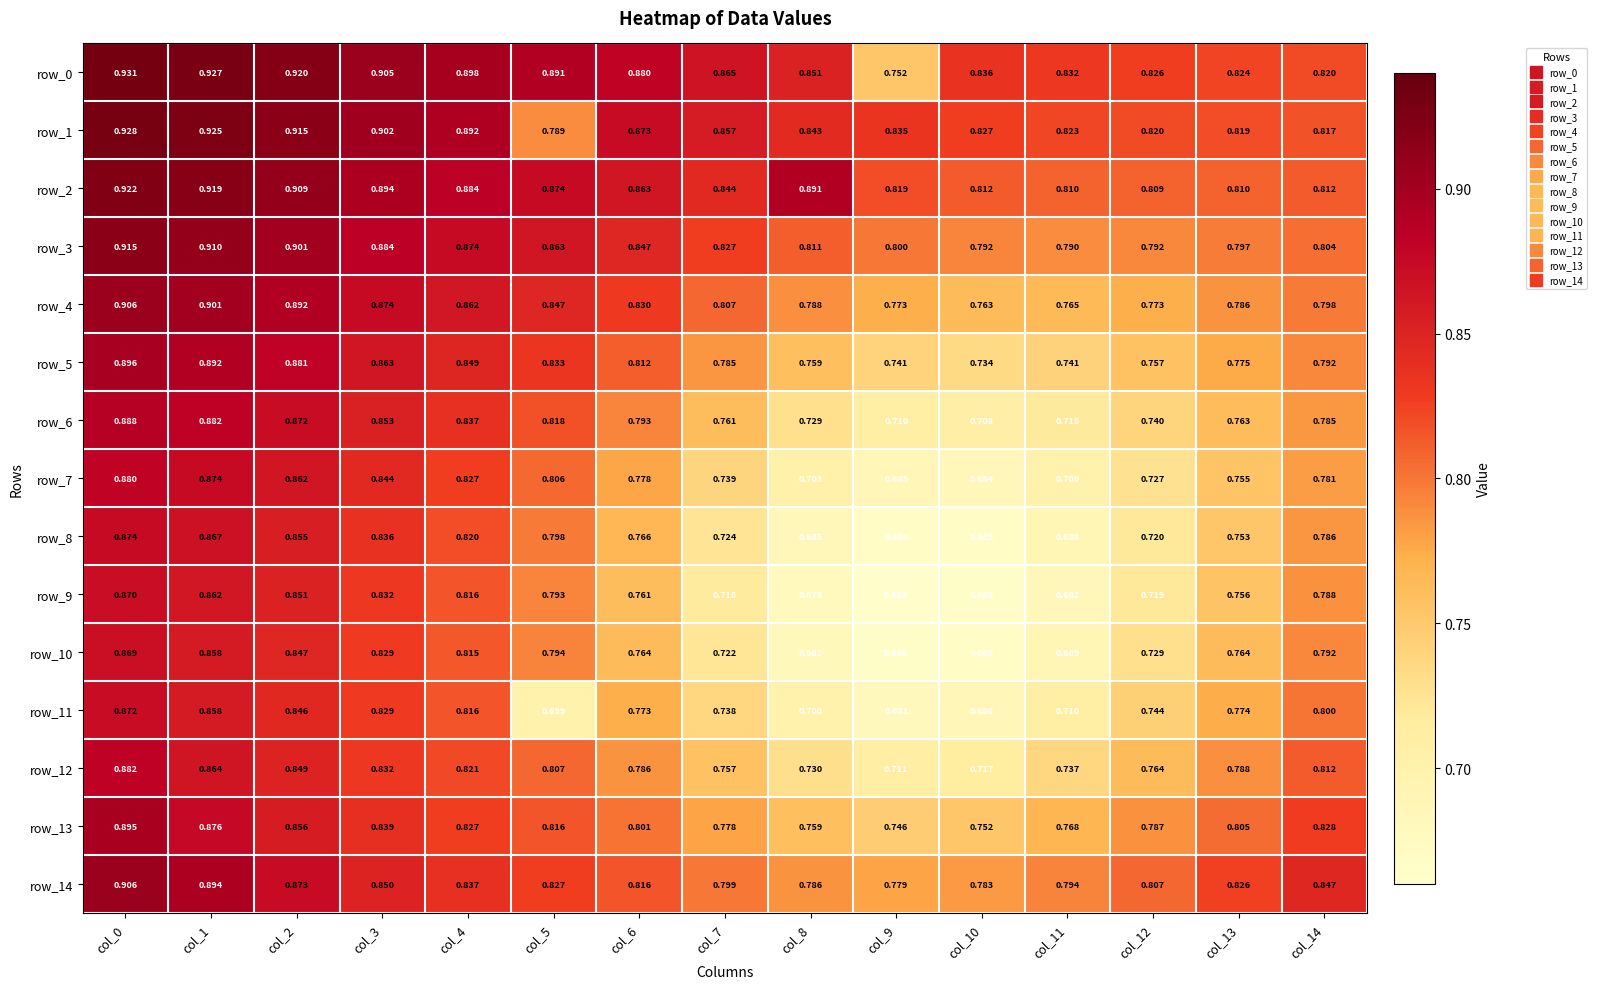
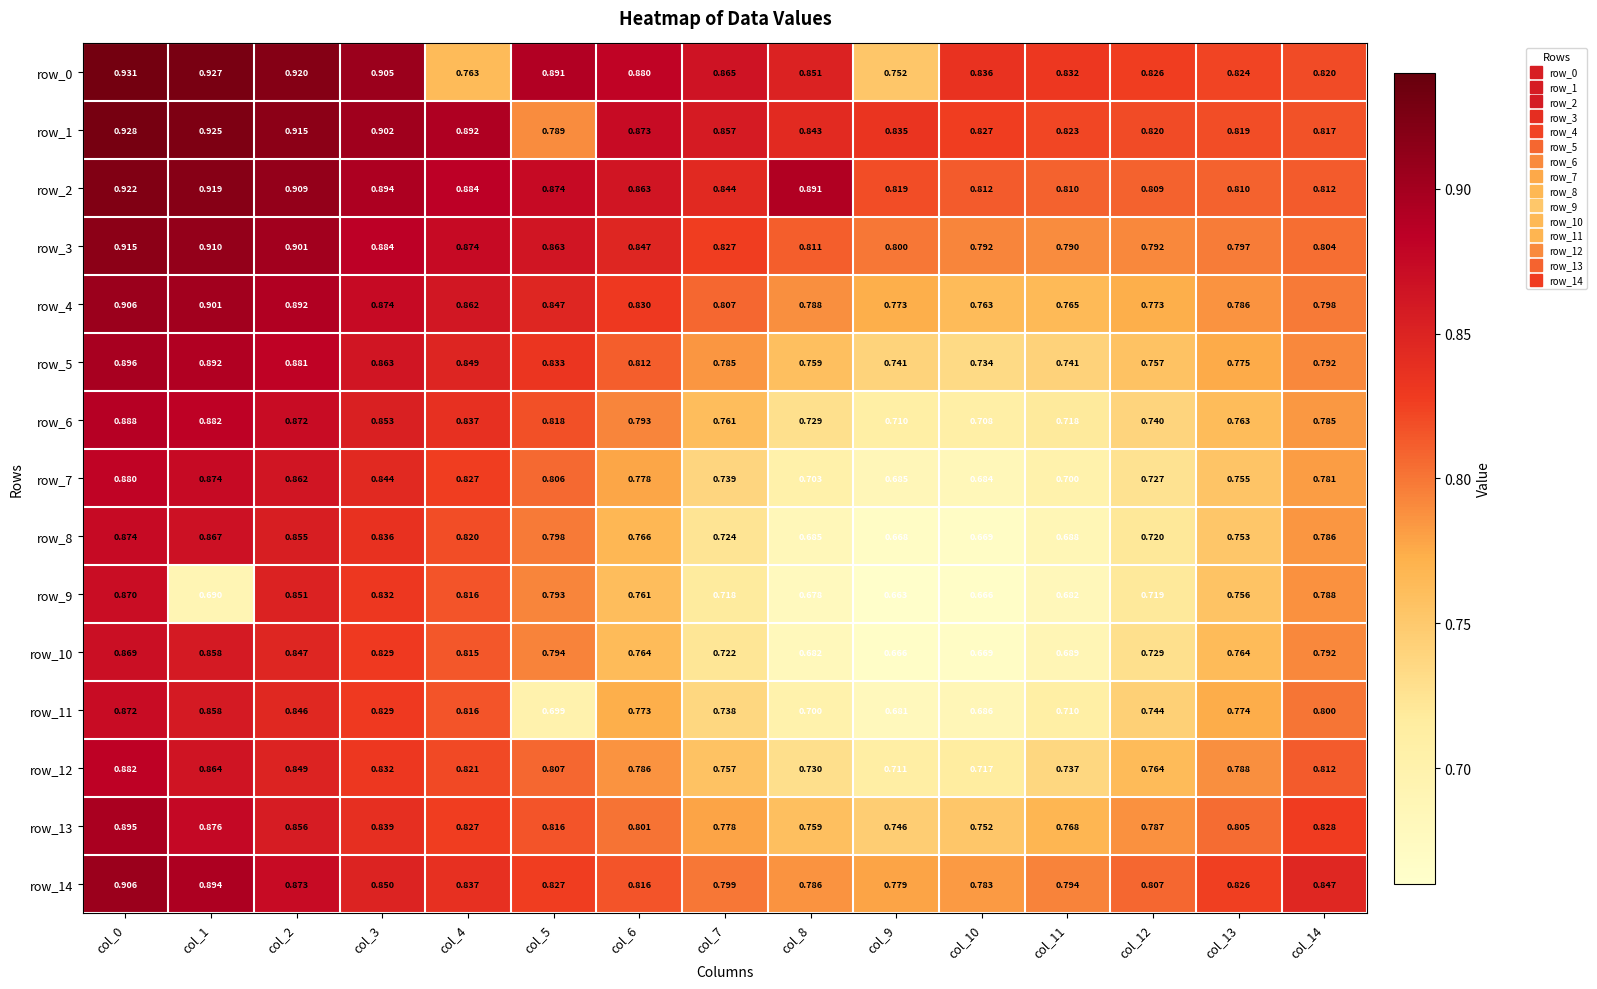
  {
    "row_0": {
      "col_0": 0.931,
      "col_1": 0.927,
      "col_2": 0.920,
      "col_3": 0.905,
-     "col_4": 0.898,
+     "col_4": 0.763,
      "col_5": 0.891,
      "col_6": 0.880,
      "col_7": 0.865,
      "col_8": 0.851,
      "col_9": 0.752,
      "col_10": 0.836,
      "col_11": 0.832,
      "col_12": 0.826,
      "col_13": 0.824,
      "col_14": 0.820
    },
    "row_9": {
      "col_0": 0.870,
-     "col_1": 0.862,
+     "col_1": 0.690,
      "col_2": 0.851,
      "col_3": 0.832,
      "col_4": 0.816,
      "col_5": 0.793,
      "col_6": 0.761,
      "col_7": 0.718,
      "col_8": 0.678,
      "col_9": 0.663,
      "col_10": 0.666,
      "col_11": 0.682,
      "col_12": 0.719,
      "col_13": 0.756,
      "col_14": 0.788
    }
  }
